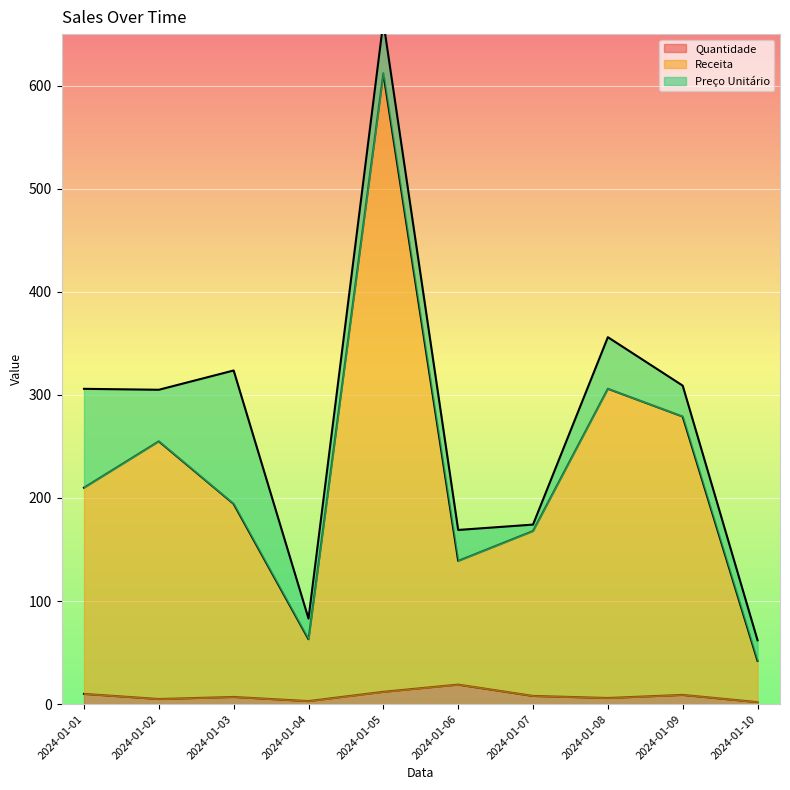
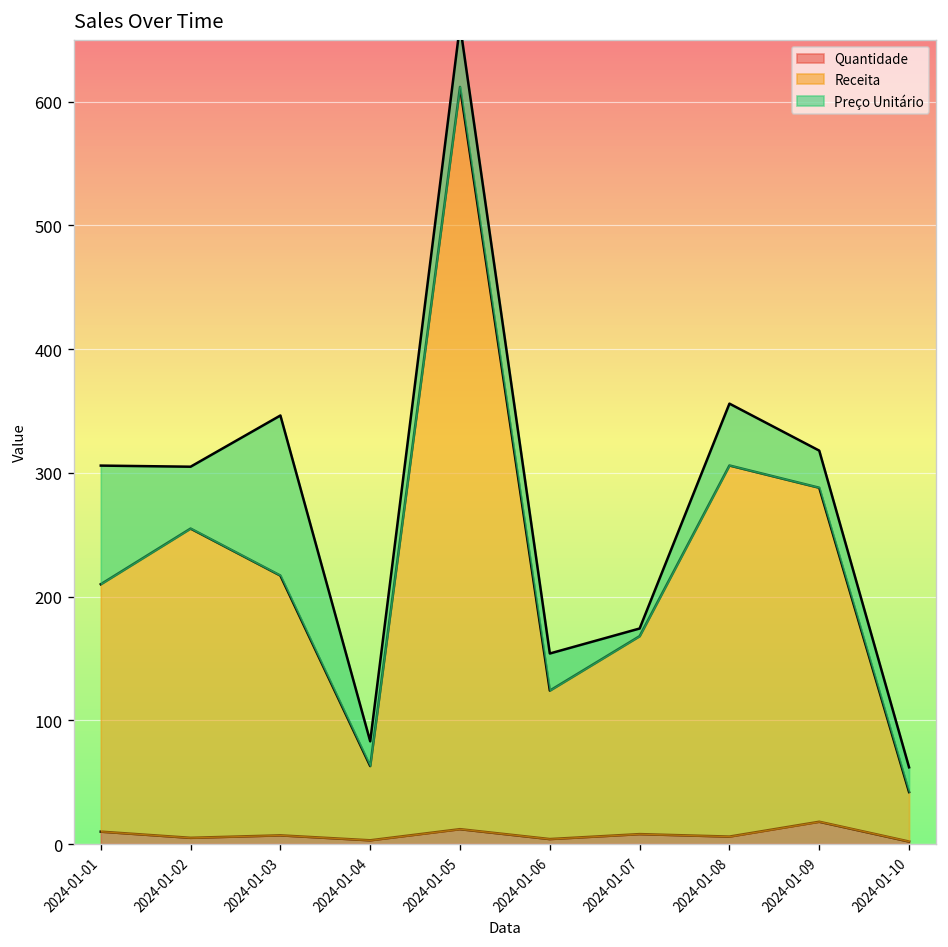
  {
    "Quantidade": {
      "2024-01-01": 10,
      "2024-01-02": 5,
      "2024-01-03": 7,
      "2024-01-04": 3,
      "2024-01-05": 12,
-     "2024-01-06": 19,
+     "2024-01-06": 4,
      "2024-01-07": 8,
      "2024-01-08": 6,
-     "2024-01-09": 9,
+     "2024-01-09": 18,
      "2024-01-10": 2
    },
    "Receita": {
      "2024-01-01": 200,
      "2024-01-02": 250,
-     "2024-01-03": 187,
+     "2024-01-03": 210,
      "2024-01-04": 60,
      "2024-01-05": 600,
      "2024-01-06": 120,
      "2024-01-07": 160,
      "2024-01-08": 300,
      "2024-01-09": 270,
      "2024-01-10": 40
    },
    "Preço Unitário": {
      "2024-01-01": 96,
      "2024-01-02": 50,
      "2024-01-03": 129,
      "2024-01-04": 20,
      "2024-01-06": 30,
      "2024-01-07": 6,
      "2024-01-08": 50,
      "2024-01-09": 30,
      "2024-01-10": 20
    }
  }
